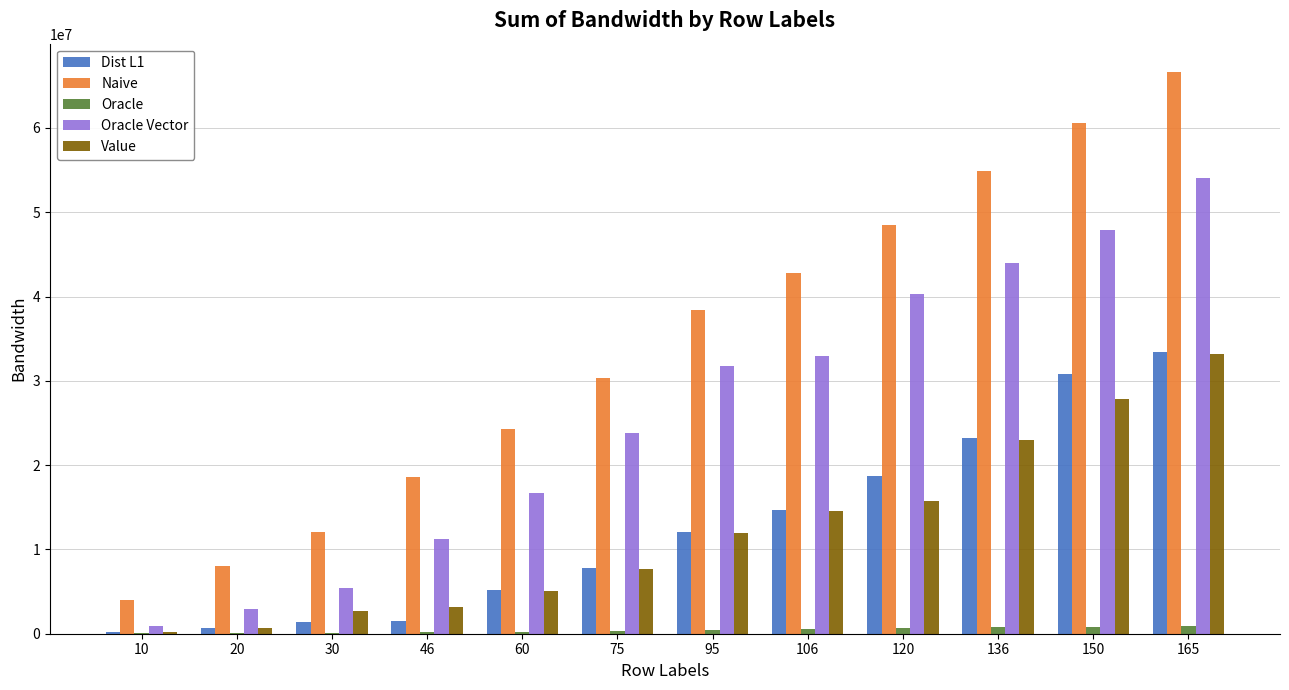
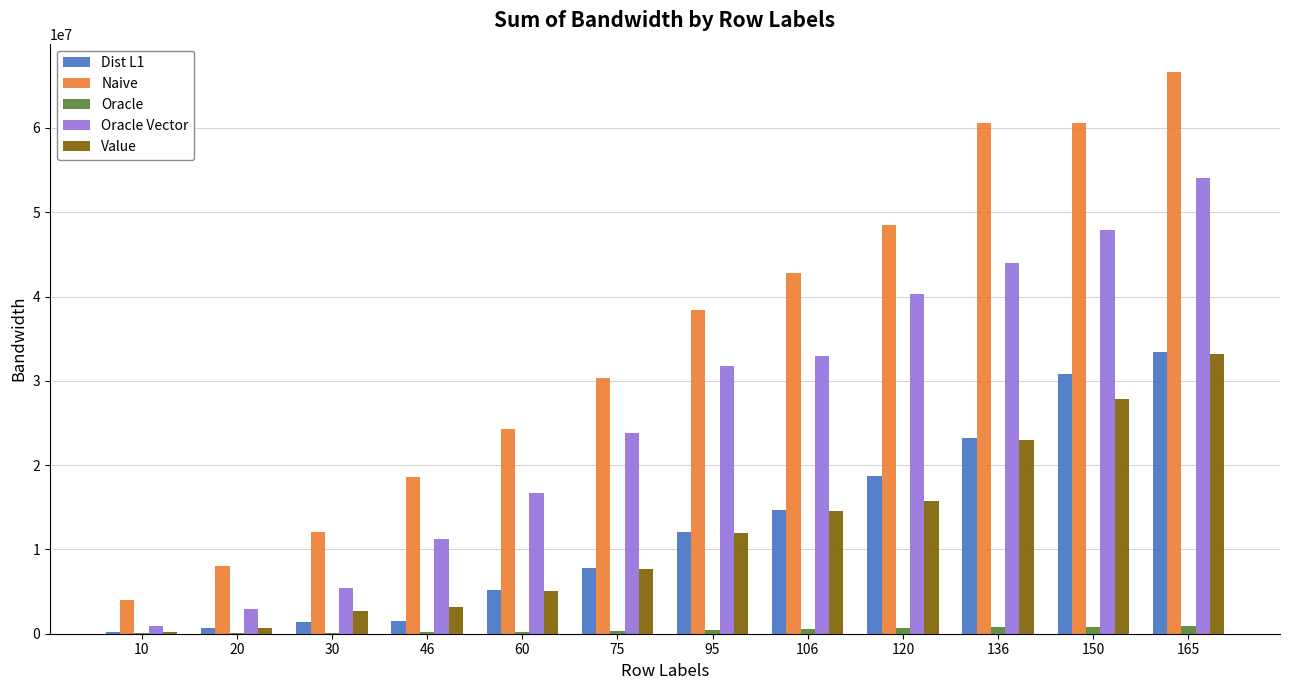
  {
    "Dist L1": {
      "20": 1000000,
      "30": 1000000,
      "46": 2000000,
      "60": 5000000,
      "75": 8000000,
      "95": 12000000,
      "106": 15000000,
      "120": 19000000,
      "136": 23000000,
      "150": 31000000,
      "165": 33000000
    },
    "Naive": {
      "10": 4000000,
      "20": 8000000,
      "30": 12000000,
      "46": 19000000,
      "60": 24000000,
      "75": 30000000,
      "95": 38000000,
      "106": 43000000,
      "120": 48000000,
-     "136": 55000000,
+     "136": 61000000,
      "150": 61000000,
      "165": 67000000
    },
    "Oracle": {
      "75": 0,
      "95": 0,
      "106": 1000000,
      "120": 1000000,
      "136": 1000000,
      "150": 1000000,
      "165": 1000000
    },
    "Oracle Vector": {
      "10": 1000000,
      "20": 3000000,
      "30": 5000000,
      "46": 11000000,
      "60": 17000000,
      "75": 24000000,
      "95": 32000000,
      "106": 33000000,
      "120": 40000000,
      "136": 44000000,
      "150": 48000000,
      "165": 54000000
    },
    "Value": {
      "20": 1000000,
      "30": 3000000,
      "46": 3000000,
      "60": 5000000,
      "75": 8000000,
      "95": 12000000,
      "106": 15000000,
      "120": 16000000,
      "136": 23000000,
      "150": 28000000,
      "165": 33000000
    }
  }
